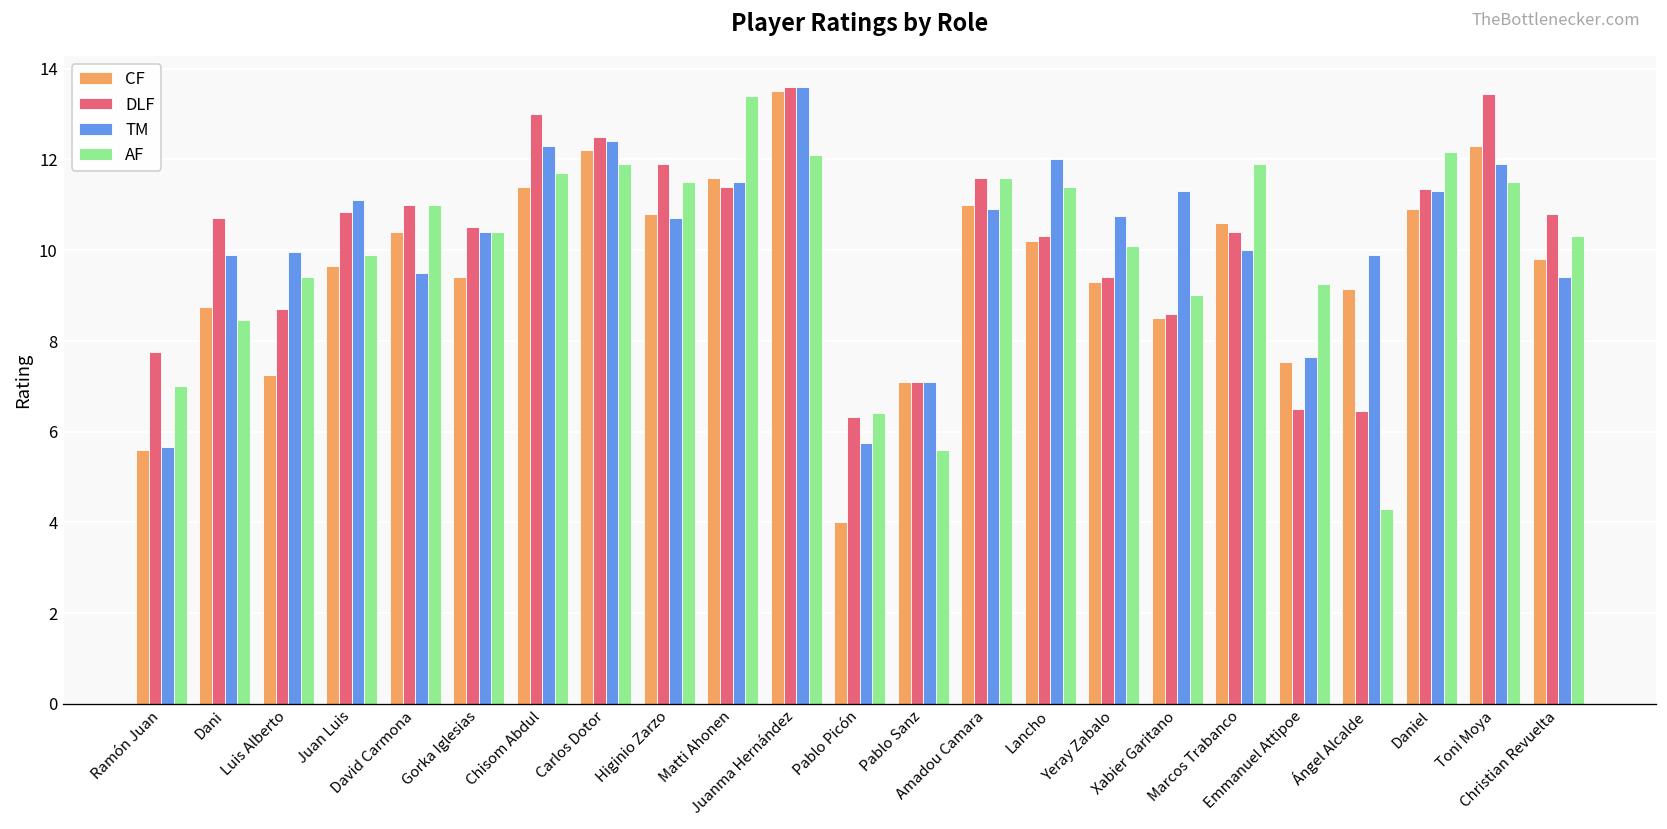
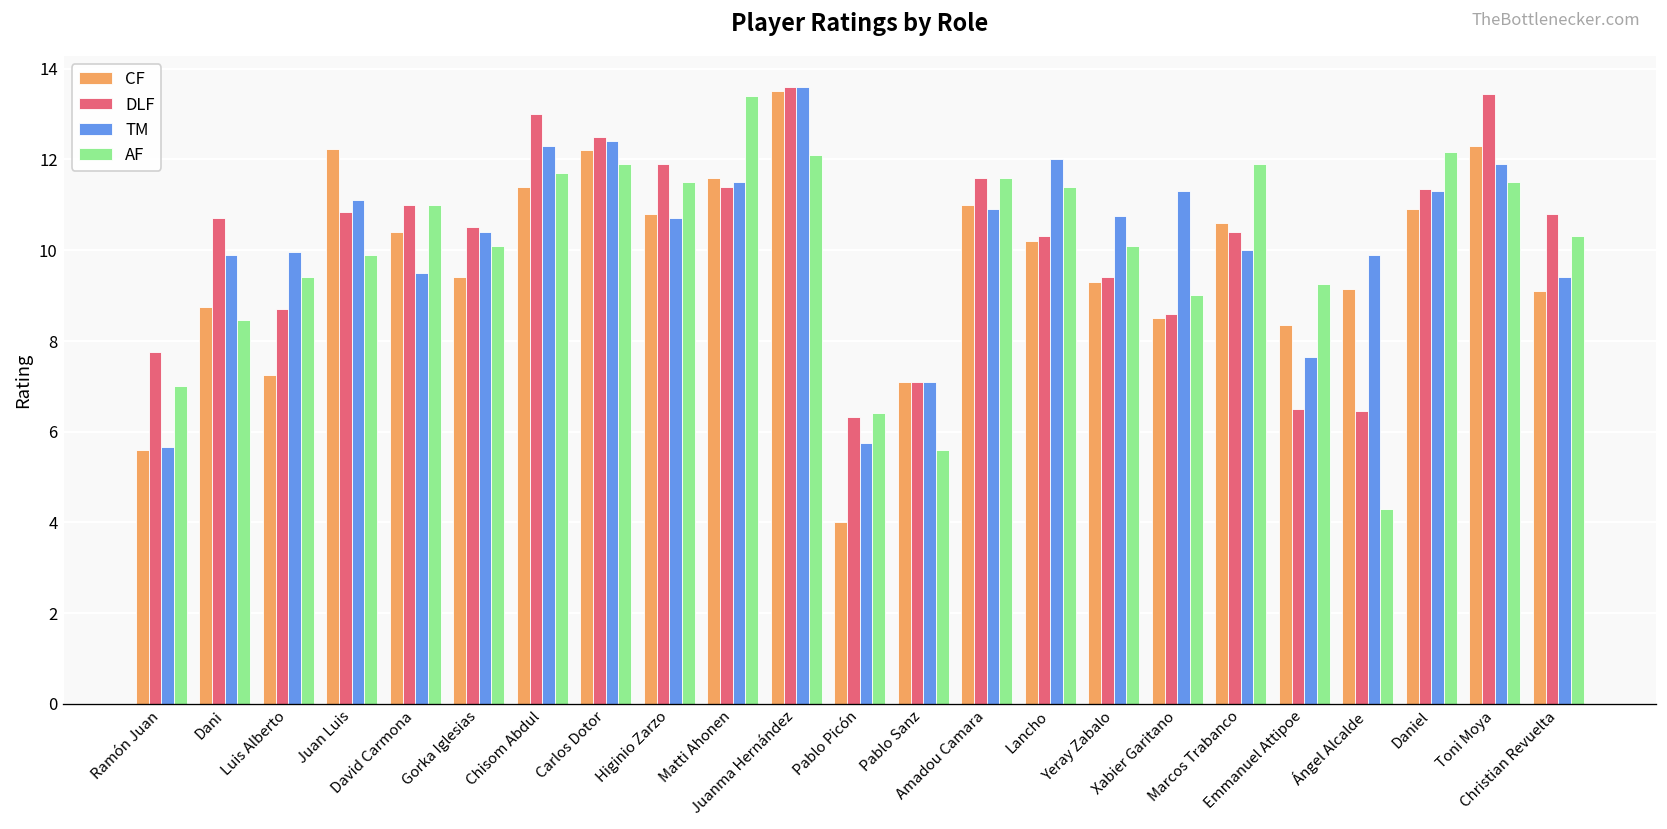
  {
    "CF": {
      "Ramón Juan": 5.6,
      "Dani": 8.8,
      "Luis Alberto": 7.3,
-     "Juan Luis": 9.7,
+     "Juan Luis": 12.2,
      "David Carmona": 10.4,
      "Gorka Iglesias": 9.4,
      "Chisom Abdul": 11.4,
      "Carlos Dotor": 12.2,
      "Higinio Zarzo": 10.8,
      "Matti Ahonen": 11.6,
      "Juanma Hernández": 13.5,
      "Pablo Picón": 4.0,
      "Pablo Sanz": 7.1,
      "Amadou Camara": 11.0,
      "Lancho": 10.2,
      "Yeray Zabalo": 9.3,
      "Xabier Garitano": 8.5,
      "Marcos Trabanco": 10.6,
-     "Emmanuel Attipoe": 7.5,
+     "Emmanuel Attipoe": 8.4,
      "Ángel Alcalde": 9.2,
      "Daniel": 10.9,
      "Toni Moya": 12.3,
-     "Christian Revuelta": 9.8
+     "Christian Revuelta": 9.1
    },
    "DLF": {
      "Ramón Juan": 7.8,
      "Dani": 10.7,
      "Luis Alberto": 8.7,
      "Juan Luis": 10.9,
      "David Carmona": 11.0,
      "Gorka Iglesias": 10.5,
      "Chisom Abdul": 13.0,
      "Carlos Dotor": 12.5,
      "Higinio Zarzo": 11.9,
      "Matti Ahonen": 11.4,
      "Juanma Hernández": 13.6,
      "Pablo Picón": 6.3,
      "Pablo Sanz": 7.1,
      "Amadou Camara": 11.6,
      "Lancho": 10.3,
      "Yeray Zabalo": 9.4,
      "Xabier Garitano": 8.6,
      "Marcos Trabanco": 10.4,
      "Emmanuel Attipoe": 6.5,
      "Ángel Alcalde": 6.5,
      "Daniel": 11.4,
      "Toni Moya": 13.5,
      "Christian Revuelta": 10.8
    },
    "TM": {
      "Ramón Juan": 5.7,
      "Dani": 9.9,
      "Luis Alberto": 10.0,
      "Juan Luis": 11.1,
      "David Carmona": 9.5,
      "Gorka Iglesias": 10.4,
      "Chisom Abdul": 12.3,
      "Carlos Dotor": 12.4,
      "Higinio Zarzo": 10.7,
      "Matti Ahonen": 11.5,
      "Juanma Hernández": 13.6,
      "Pablo Picón": 5.8,
      "Pablo Sanz": 7.1,
      "Amadou Camara": 10.9,
      "Lancho": 12.0,
      "Yeray Zabalo": 10.8,
      "Xabier Garitano": 11.3,
      "Marcos Trabanco": 10.0,
      "Emmanuel Attipoe": 7.7,
      "Ángel Alcalde": 9.9,
      "Daniel": 11.3,
      "Toni Moya": 11.9,
      "Christian Revuelta": 9.4
    },
    "AF": {
      "Ramón Juan": 7.0,
      "Dani": 8.5,
      "Luis Alberto": 9.4,
      "Juan Luis": 9.9,
      "David Carmona": 11.0,
-     "Gorka Iglesias": 10.4,
+     "Gorka Iglesias": 10.1,
      "Chisom Abdul": 11.7,
      "Carlos Dotor": 11.9,
      "Higinio Zarzo": 11.5,
      "Matti Ahonen": 13.4,
      "Juanma Hernández": 12.1,
      "Pablo Picón": 6.4,
      "Pablo Sanz": 5.6,
      "Amadou Camara": 11.6,
      "Lancho": 11.4,
      "Yeray Zabalo": 10.1,
      "Xabier Garitano": 9.0,
      "Marcos Trabanco": 11.9,
      "Emmanuel Attipoe": 9.3,
      "Ángel Alcalde": 4.3,
      "Daniel": 12.2,
      "Toni Moya": 11.5,
      "Christian Revuelta": 10.3
    }
  }
